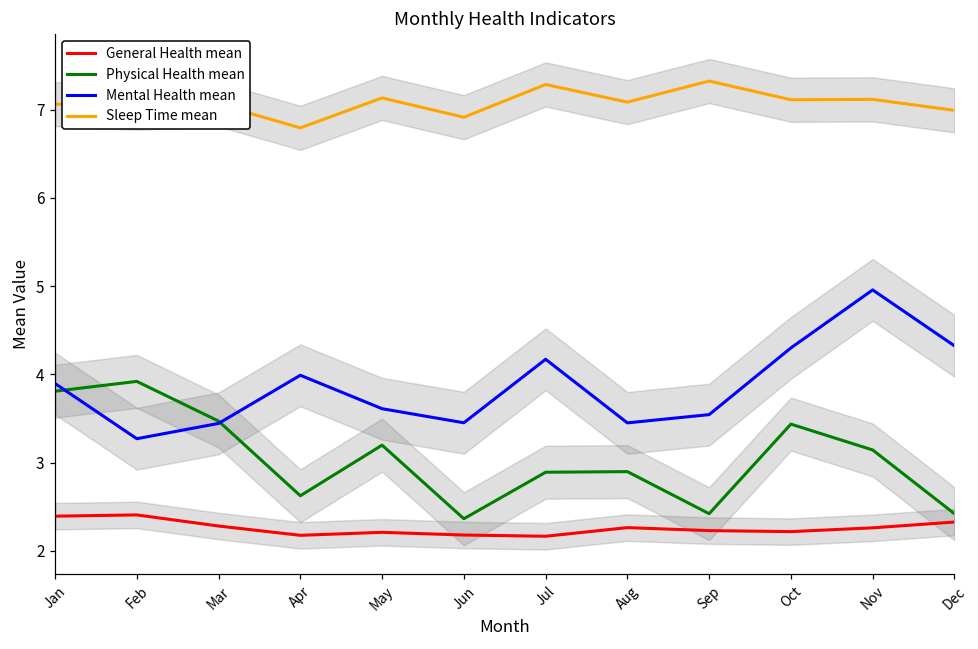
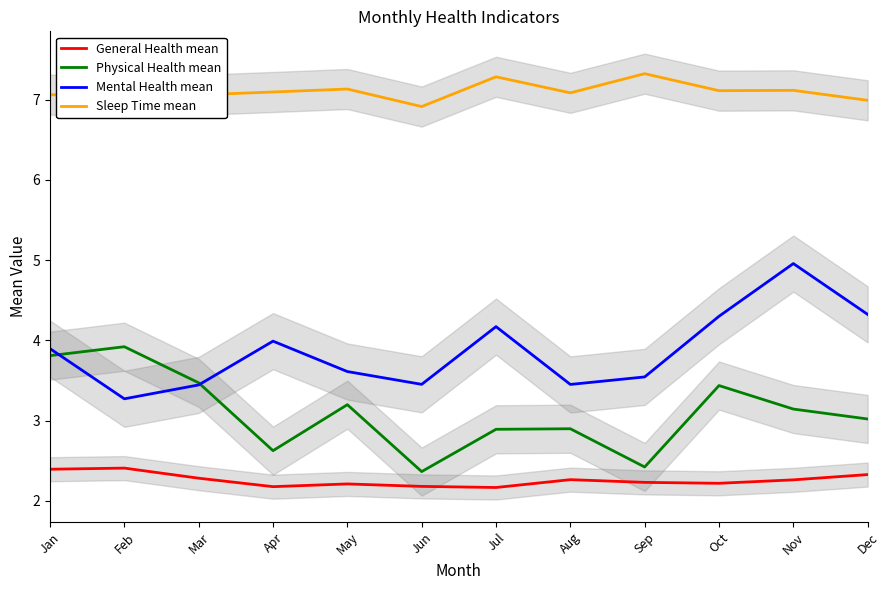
  {
    "General Health mean": {
      "Jan": 2.4,
      "Feb": 2.4,
      "Mar": 2.3,
      "Apr": 2.2,
      "May": 2.2,
      "Jun": 2.2,
      "Jul": 2.2,
      "Aug": 2.3,
      "Sep": 2.2,
      "Oct": 2.2,
      "Nov": 2.3,
      "Dec": 2.3
    },
    "Physical Health mean": {
      "Jan": 3.8,
      "Feb": 3.9,
      "Apr": 2.6,
      "May": 3.2,
      "Jun": 2.4,
      "Jul": 2.9,
      "Aug": 2.9,
      "Sep": 2.4,
      "Oct": 3.4,
      "Nov": 3.1,
-     "Dec": 2.4
+     "Dec": 3.0
    },
    "Mental Health mean": {
      "Jan": 3.9,
      "Feb": 3.3,
      "Apr": 4.0,
      "May": 3.6,
      "Jun": 3.5,
      "Jul": 4.2,
      "Aug": 3.5,
      "Sep": 3.5,
      "Oct": 4.3,
      "Nov": 5.0,
      "Dec": 4.3
    },
    "Sleep Time mean": {
      "Jan": 7.1,
-     "Apr": 6.8,
+     "Apr": 7.1,
      "May": 7.1,
      "Jun": 6.9,
      "Jul": 7.3,
      "Aug": 7.1,
      "Sep": 7.3,
      "Oct": 7.1,
      "Nov": 7.1,
      "Dec": 7.0
    }
  }
